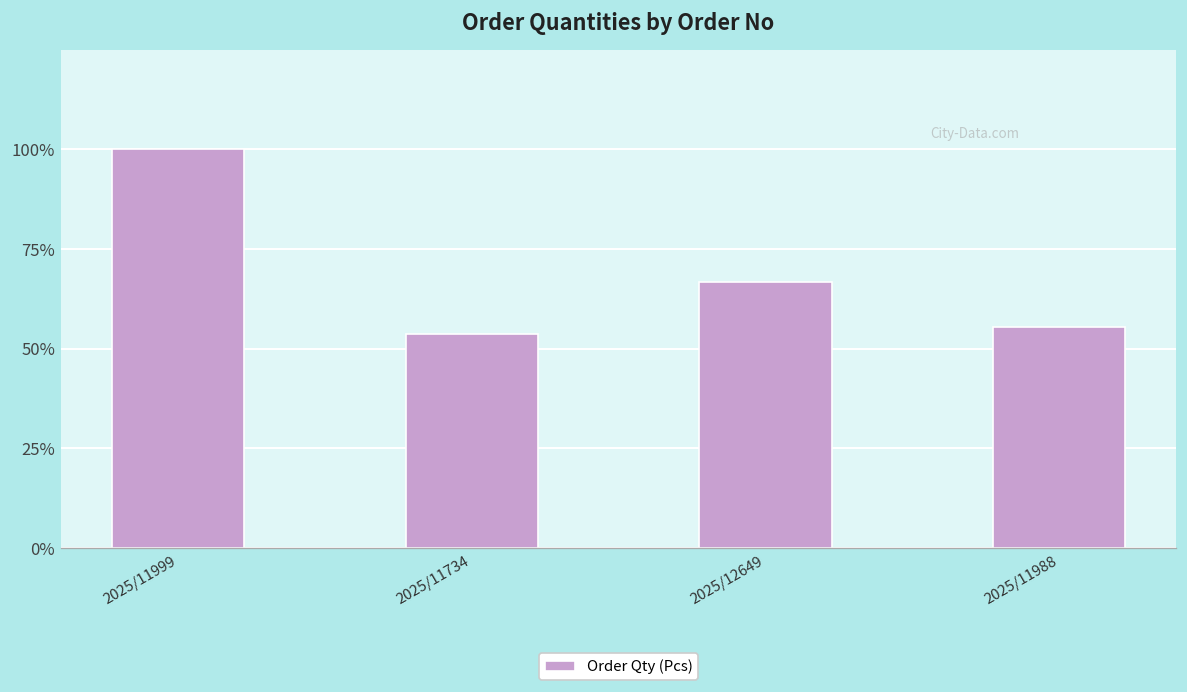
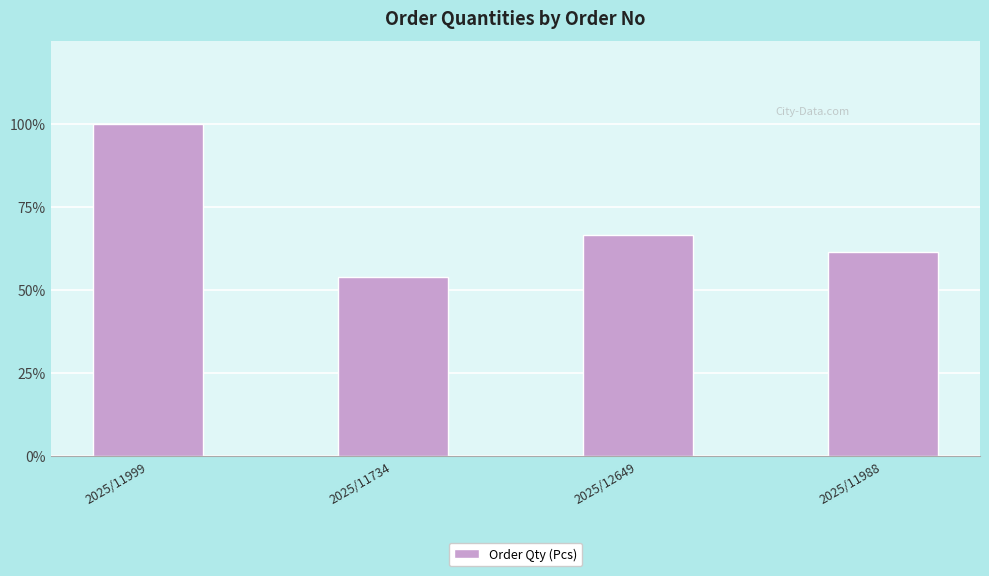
  {
    "2025/11999": "100%",
    "2025/11734": "54%",
    "2025/12649": "67%",
-   "2025/11988": "56%"
+   "2025/11988": "61%"
  }
